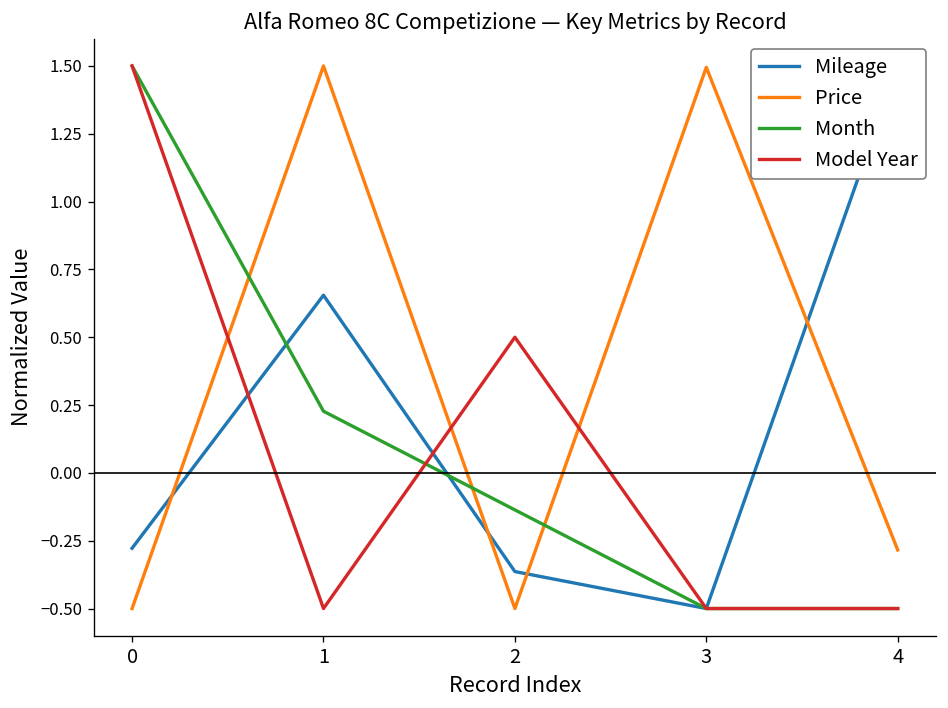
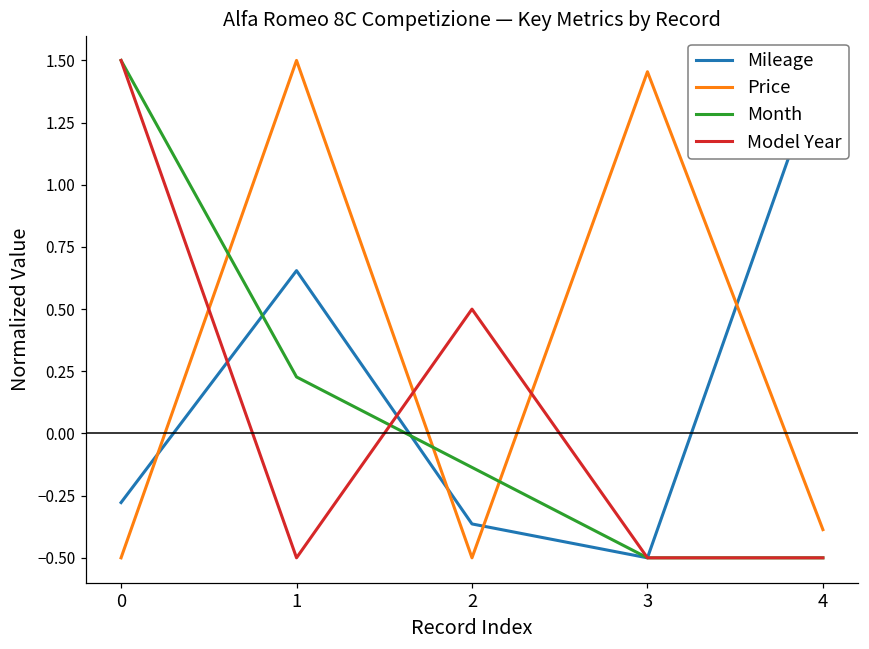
  {
    "Mileage": {
      "0": -0.28,
      "1": 0.65,
      "2": -0.36
    },
    "Price": {
      "0": -0.50,
      "1": 1.50,
      "2": -0.50,
-     "3": 1.49,
-     "4": -0.28
+     "3": 1.45,
+     "4": -0.39
    },
    "Month": {
      "1": 0.23,
      "2": -0.14
    },
    "Model Year": {
      "1": -0.50,
      "2": 0.50
    }
  }
